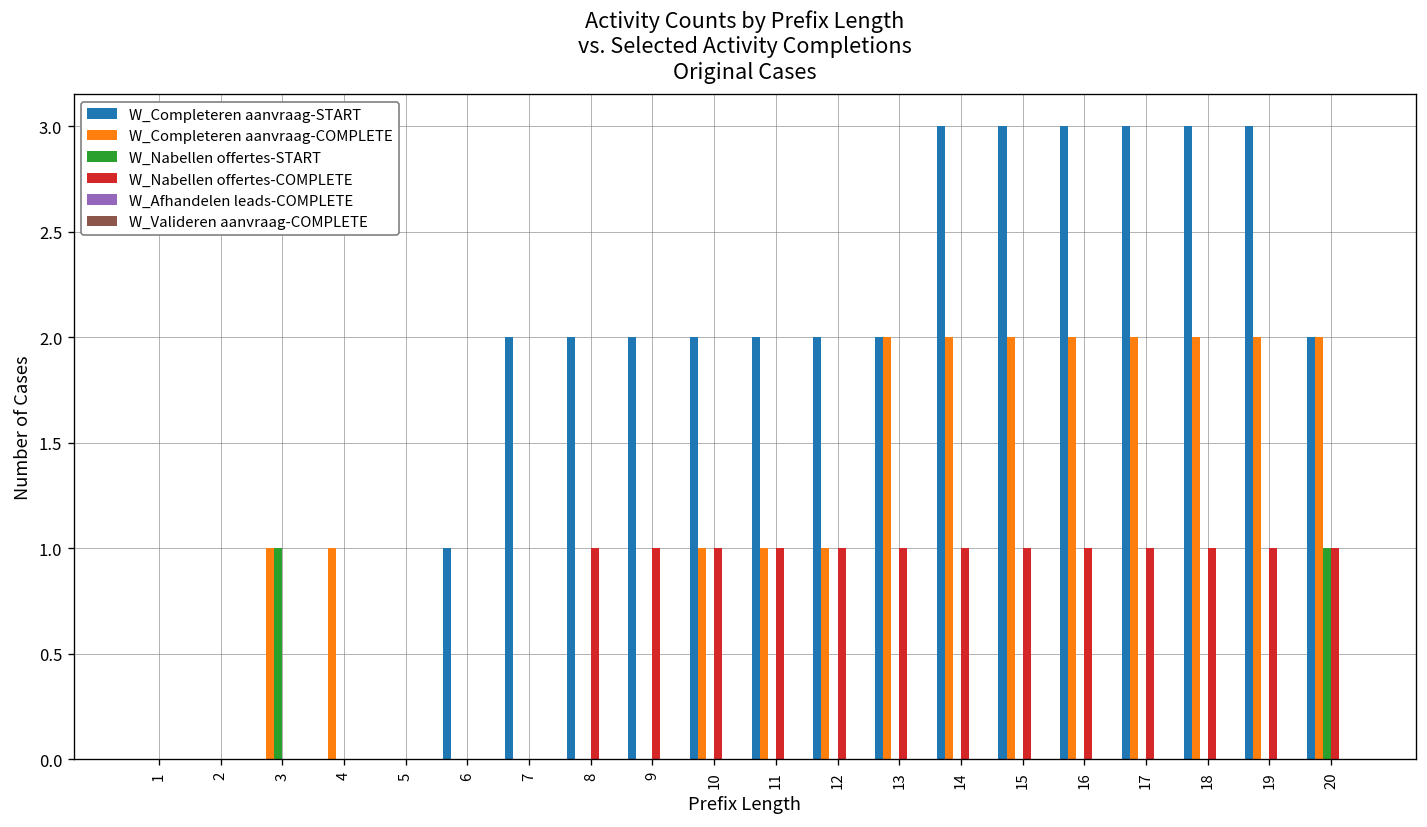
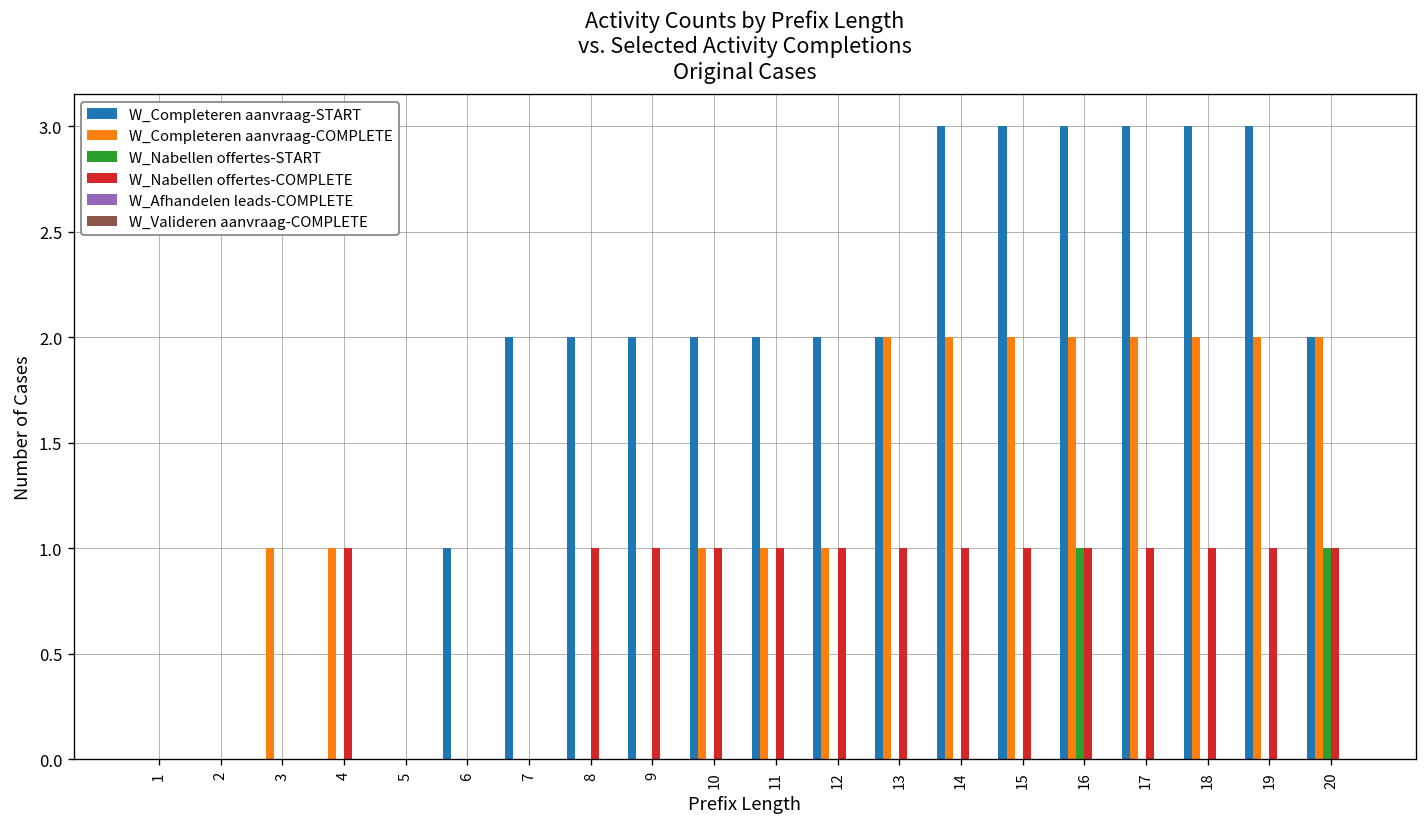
  {
    "W_Completeren aanvraag-START": {
      "1": 0,
      "2": 0,
      "3": 0,
      "4": 0,
      "5": 0,
      "6": 1,
      "7": 2,
      "8": 2,
      "9": 2,
      "10": 2,
      "11": 2,
      "12": 2,
      "13": 2,
      "14": 3,
      "15": 3,
      "16": 3,
      "17": 3,
      "18": 3,
      "19": 3,
      "20": 2
    },
    "W_Completeren aanvraag-COMPLETE": {
      "1": 0,
      "2": 0,
      "3": 1,
      "4": 1,
      "5": 0,
      "6": 0,
      "7": 0,
      "8": 0,
      "9": 0,
      "10": 1,
      "11": 1,
      "12": 1,
      "13": 2,
      "14": 2,
      "15": 2,
      "16": 2,
      "17": 2,
      "18": 2,
      "19": 2,
      "20": 2
    },
    "W_Nabellen offertes-START": {
      "1": 0,
      "2": 0,
-     "3": 1,
+     "3": 0,
      "4": 0,
      "5": 0,
      "6": 0,
      "7": 0,
      "8": 0,
      "9": 0,
      "10": 0,
      "11": 0,
      "12": 0,
      "13": 0,
      "14": 0,
      "15": 0,
-     "16": 0,
+     "16": 1,
      "17": 0,
      "18": 0,
      "19": 0,
      "20": 1
    },
    "W_Nabellen offertes-COMPLETE": {
      "1": 0,
      "2": 0,
      "3": 0,
-     "4": 0,
+     "4": 1,
      "5": 0,
      "6": 0,
      "7": 0,
      "8": 1,
      "9": 1,
      "10": 1,
      "11": 1,
      "12": 1,
      "13": 1,
      "14": 1,
      "15": 1,
      "16": 1,
      "17": 1,
      "18": 1,
      "19": 1,
      "20": 1
    },
    "W_Afhandelen leads-COMPLETE": {
      "1": 0,
      "2": 0,
      "3": 0,
      "4": 0,
      "5": 0,
      "6": 0,
      "7": 0,
      "8": 0,
      "9": 0,
      "10": 0,
      "11": 0,
      "12": 0,
      "13": 0,
      "14": 0,
      "15": 0,
      "16": 0,
      "17": 0,
      "18": 0,
      "19": 0,
      "20": 0
    },
    "W_Valideren aanvraag-COMPLETE": {
      "1": 0,
      "2": 0,
      "3": 0,
      "4": 0,
      "5": 0,
      "6": 0,
      "7": 0,
      "8": 0,
      "9": 0,
      "10": 0,
      "11": 0,
      "12": 0,
      "13": 0,
      "14": 0,
      "15": 0,
      "16": 0,
      "17": 0,
      "18": 0,
      "19": 0,
      "20": 0
    }
  }
